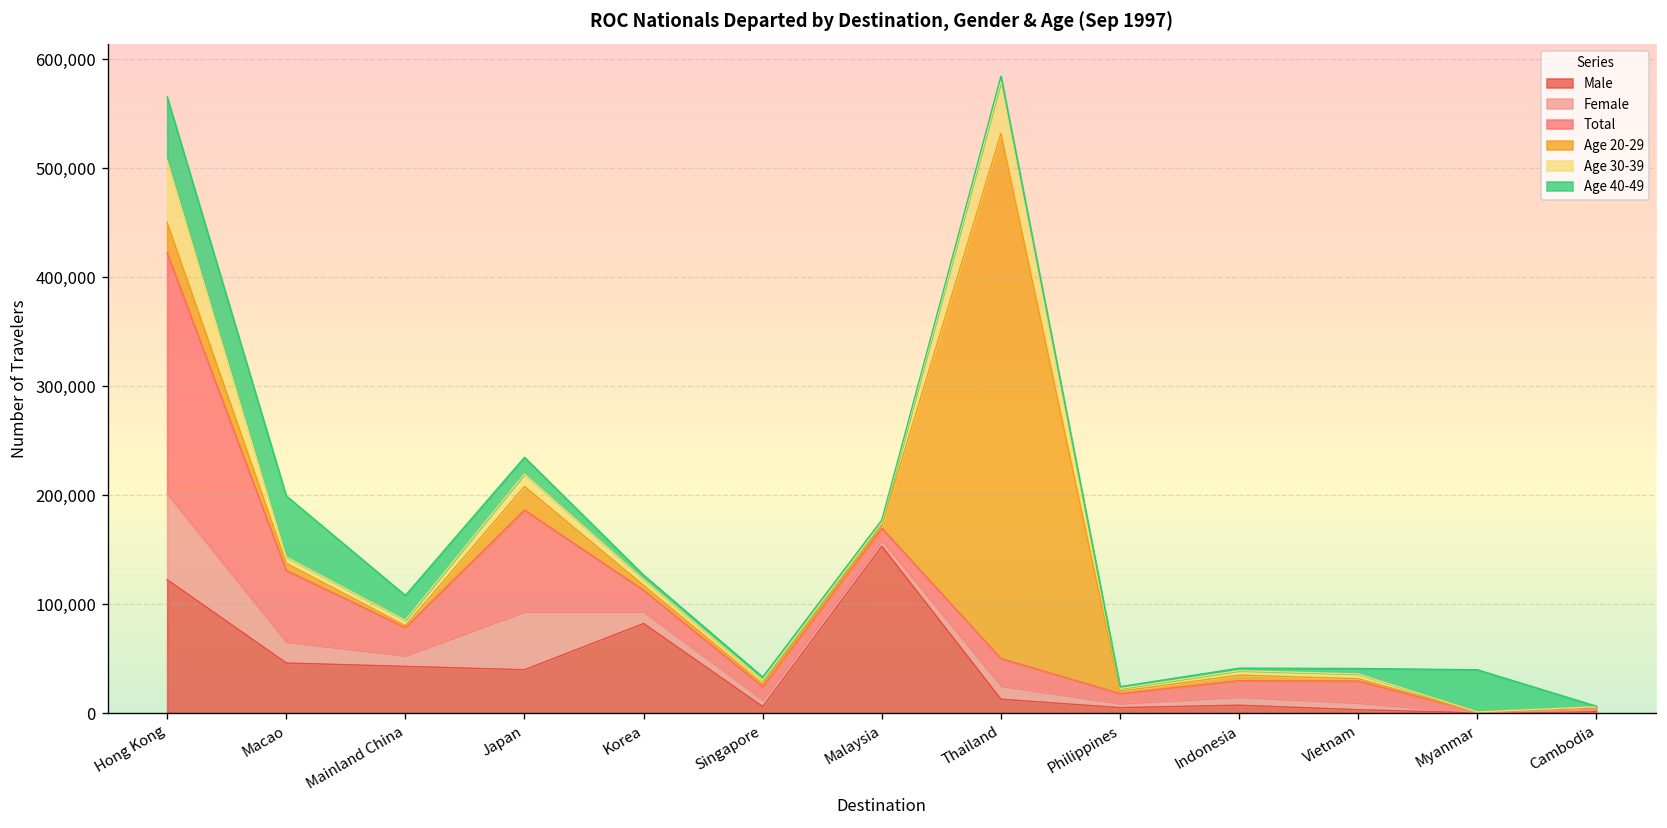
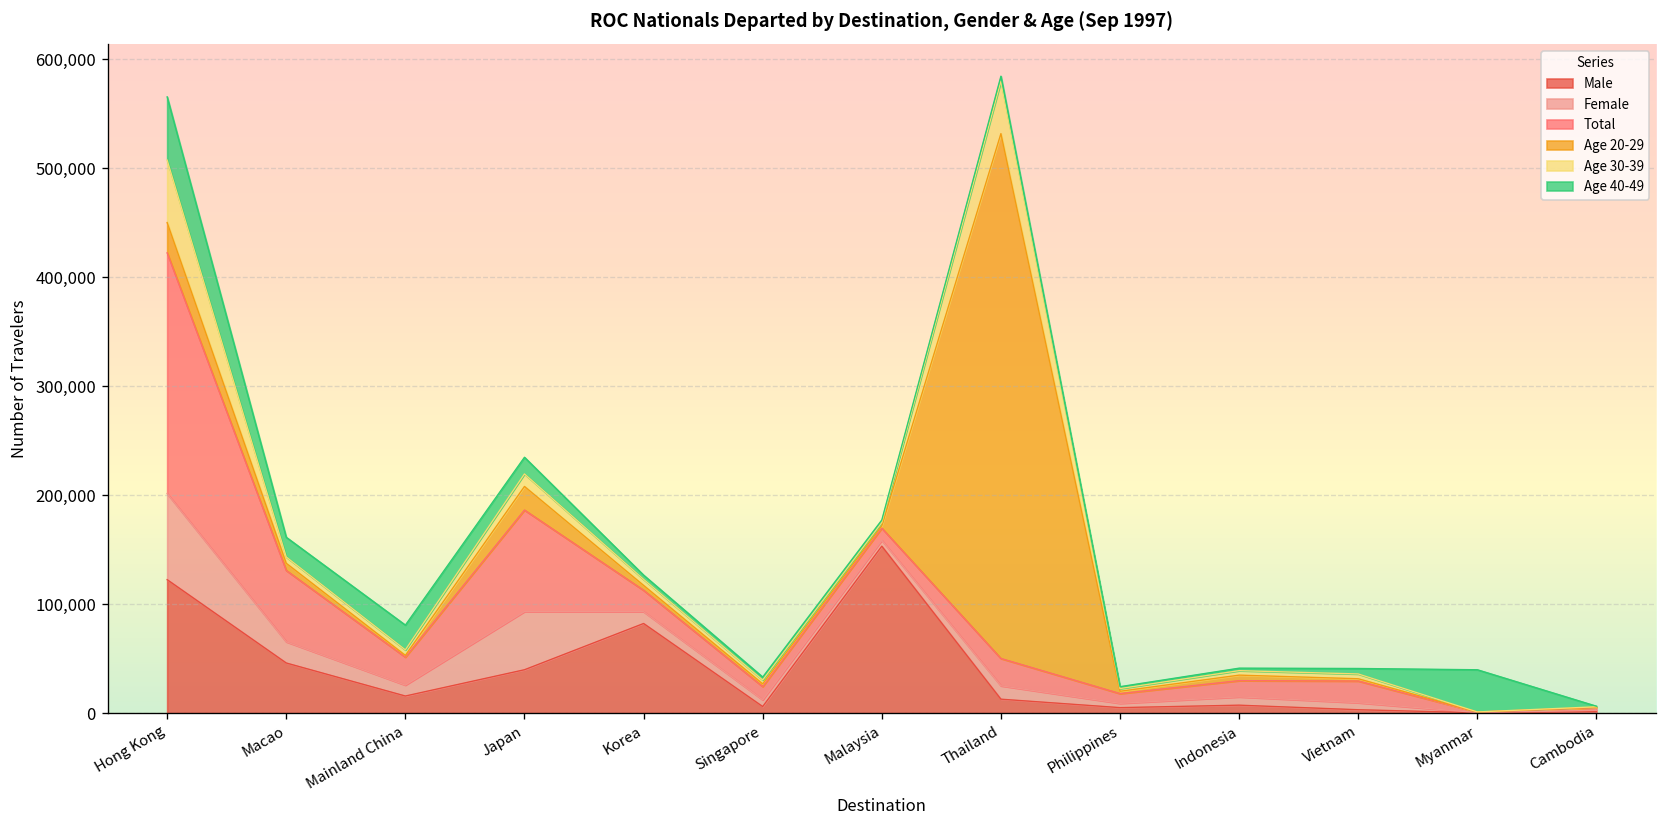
  {
    "Male": {
      "Hong Kong": "120,000",
      "Macao": "50,000",
-     "Mainland China": "40,000",
+     "Mainland China": "20,000",
      "Japan": "40,000",
      "Korea": "80,000",
      "Singapore": "10,000",
      "Malaysia": "150,000",
      "Thailand": "10,000",
      "Philippines": "0",
      "Indonesia": "10,000",
      "Vietnam": "0"
    },
    "Age 20-29": {
      "Hong Kong": "30,000",
      "Macao": "10,000",
      "Japan": "20,000",
      "Korea": "0",
      "Thailand": "480,000",
      "Indonesia": "10,000"
    },
    "Age 30-39": {
      "Hong Kong": "60,000",
      "Macao": "10,000",
      "Mainland China": "10,000",
      "Japan": "10,000",
      "Korea": "10,000",
      "Thailand": "50,000",
      "Vietnam": "0"
    },
    "Age 40-49": {
      "Hong Kong": "60,000",
-     "Macao": "60,000",
+     "Macao": "20,000",
      "Mainland China": "20,000",
      "Japan": "20,000",
      "Korea": "0",
      "Thailand": "0",
      "Vietnam": "10,000",
      "Myanmar": "40,000"
    }
  }
